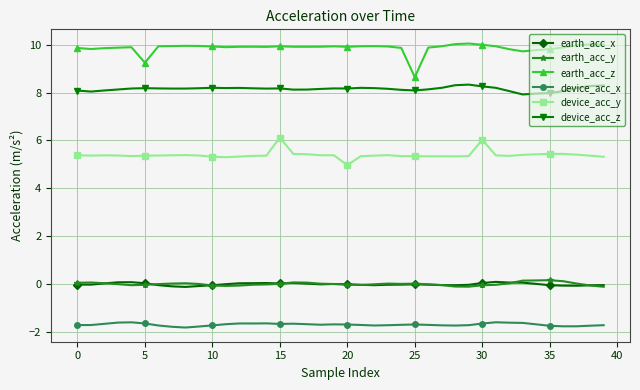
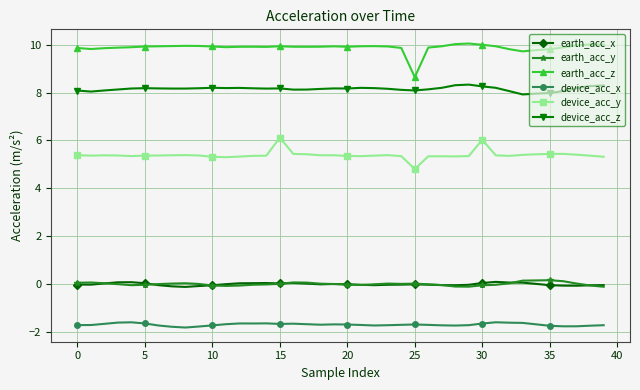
  {
    "earth_acc_z": {
      "0": 9.9,
-     "5": 9.2,
+     "5": 9.9,
      "10": 9.9,
      "15": 9.9,
      "20": 9.9,
      "25": 8.6,
      "30": 10.0
    },
    "device_acc_y": {
      "0": 5.4,
      "5": 5.4,
      "10": 5.3,
      "15": 6.1,
-     "20": 5.0,
-     "25": 5.3,
+     "20": 5.4,
+     "25": 4.8,
      "30": 6.0,
      "35": 5.4
    }
  }
